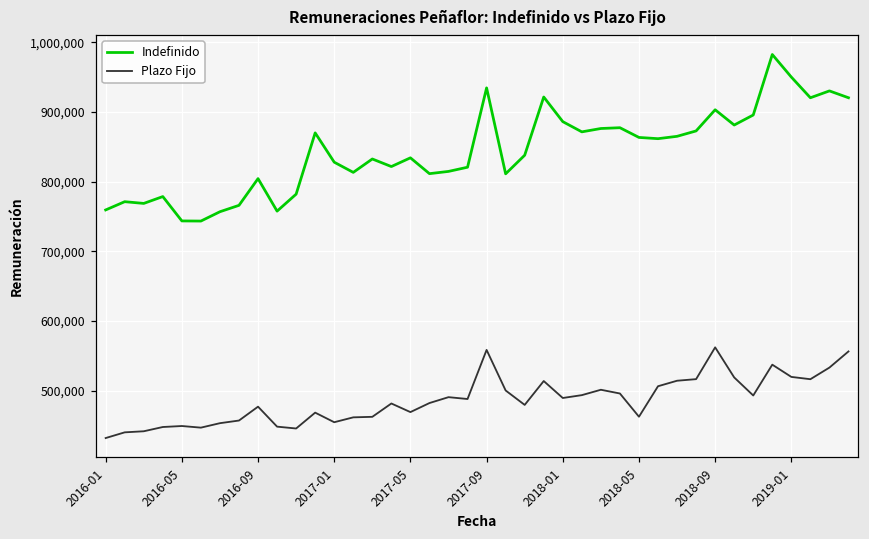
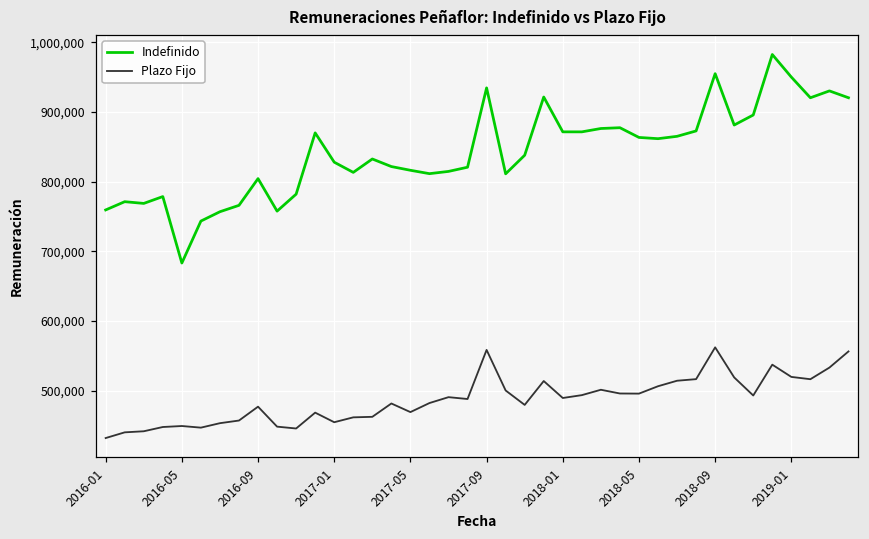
  {
    "Indefinido": {
      "2016-01": "760,000",
-     "2016-05": "740,000",
+     "2016-05": "680,000",
      "2016-09": "800,000",
      "2017-01": "830,000",
-     "2017-05": "830,000",
+     "2017-05": "820,000",
      "2017-09": "930,000",
-     "2018-01": "890,000",
+     "2018-01": "870,000",
      "2018-05": "860,000",
-     "2018-09": "900,000",
+     "2018-09": "950,000",
      "2019-01": "950,000"
    },
    "Plazo Fijo": {
      "2016-01": "430,000",
      "2016-05": "450,000",
      "2016-09": "480,000",
      "2017-01": "460,000",
      "2017-05": "470,000",
      "2017-09": "560,000",
      "2018-01": "490,000",
-     "2018-05": "460,000",
+     "2018-05": "500,000",
      "2018-09": "560,000",
      "2019-01": "520,000"
    }
  }
